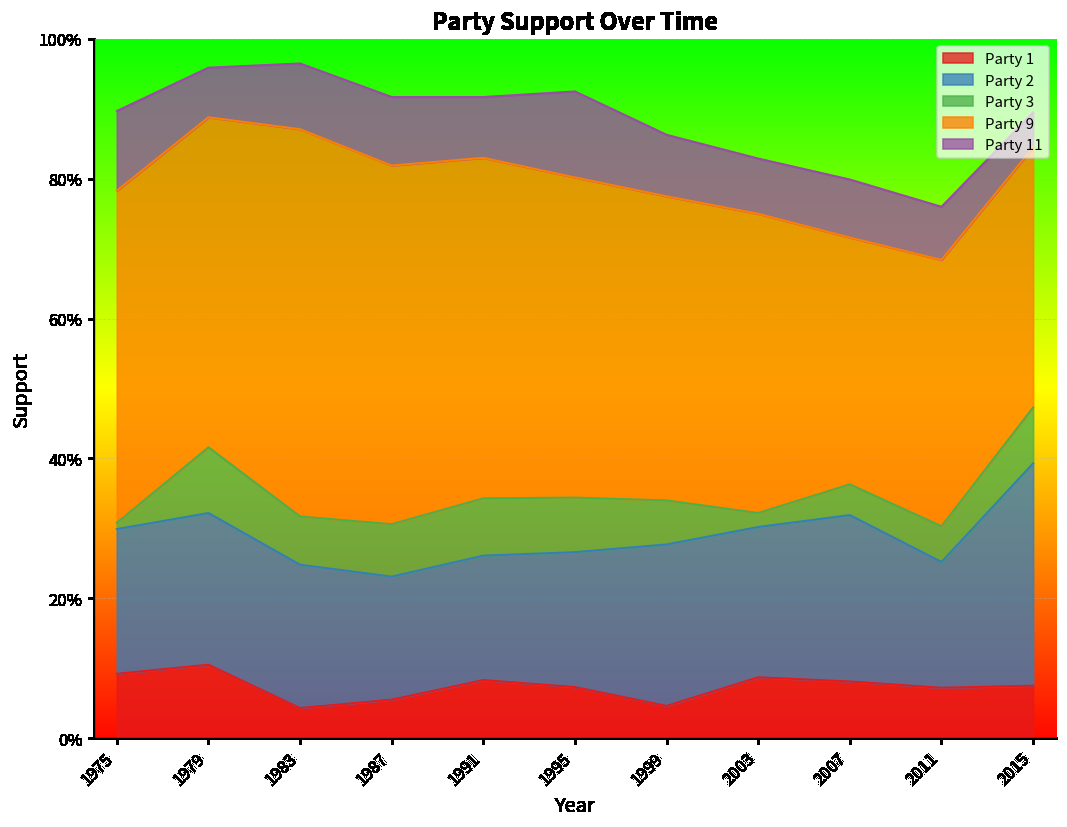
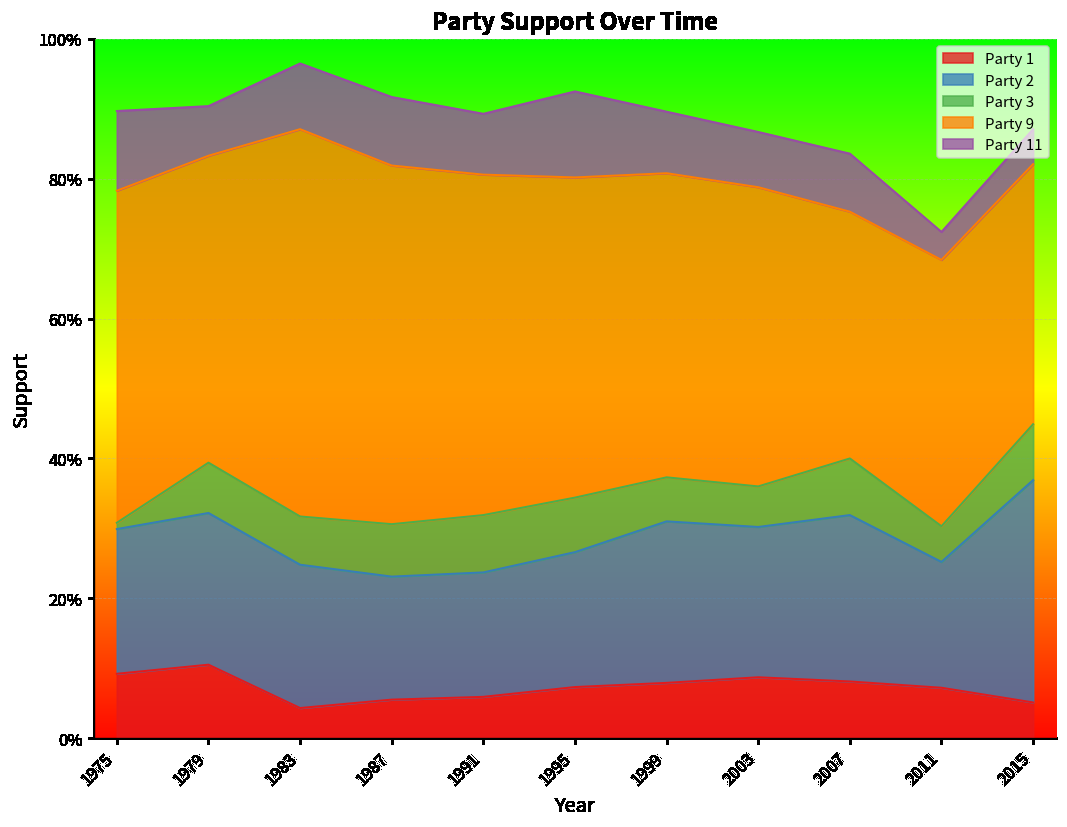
  {
    "Party 1": {
      "1975": "9%",
      "1979": "11%",
      "1983": "4%",
      "1987": "6%",
-     "1991": "8%",
+     "1991": "6%",
      "1995": "7%",
-     "1999": "5%",
+     "1999": "8%",
      "2003": "9%",
      "2007": "8%",
      "2011": "7%",
-     "2015": "8%"
+     "2015": "5%"
    },
    "Party 2": {
      "1975": "21%",
      "1979": "22%",
      "1983": "21%",
      "1987": "18%",
      "1991": "18%",
      "1995": "19%",
      "1999": "23%",
      "2003": "22%",
      "2007": "24%",
      "2011": "18%",
      "2015": "32%"
    },
    "Party 3": {
      "1975": "1%",
-     "1979": "9%",
+     "1979": "7%",
      "1983": "7%",
      "1987": "8%",
      "1991": "8%",
      "1995": "8%",
      "1999": "6%",
-     "2003": "2%",
-     "2007": "4%",
+     "2003": "6%",
+     "2007": "8%",
      "2011": "5%",
      "2015": "8%"
    },
    "Party 9": {
      "1975": "47%",
-     "1979": "47%",
+     "1979": "44%",
      "1983": "55%",
      "1987": "51%",
      "1991": "49%",
      "1995": "46%",
      "1999": "44%",
      "2003": "43%",
      "2007": "35%",
      "2011": "38%"
    },
    "Party 11": {
      "1975": "11%",
      "1979": "7%",
      "1983": "9%",
      "1987": "10%",
      "1991": "9%",
      "1995": "12%",
      "1999": "9%",
      "2003": "8%",
      "2007": "8%",
-     "2011": "8%"
+     "2011": "4%"
    }
  }
